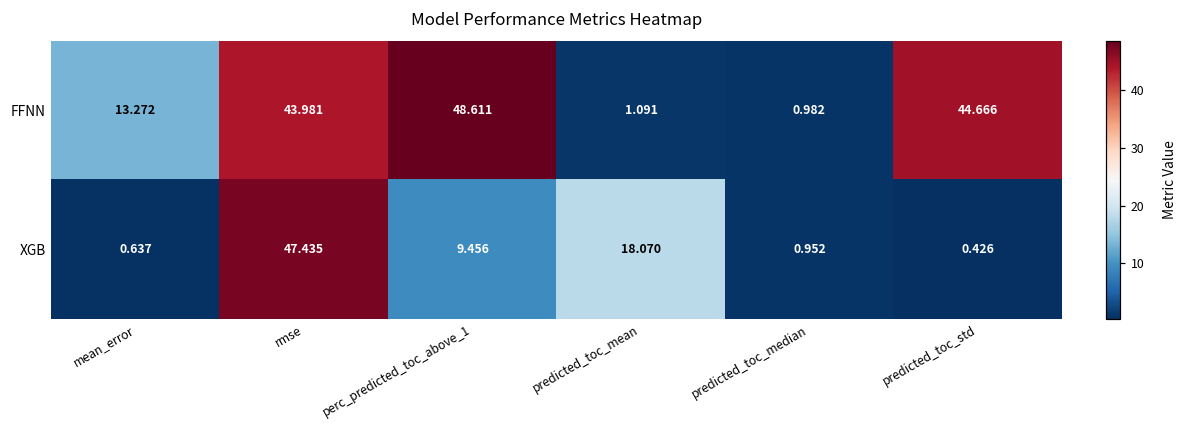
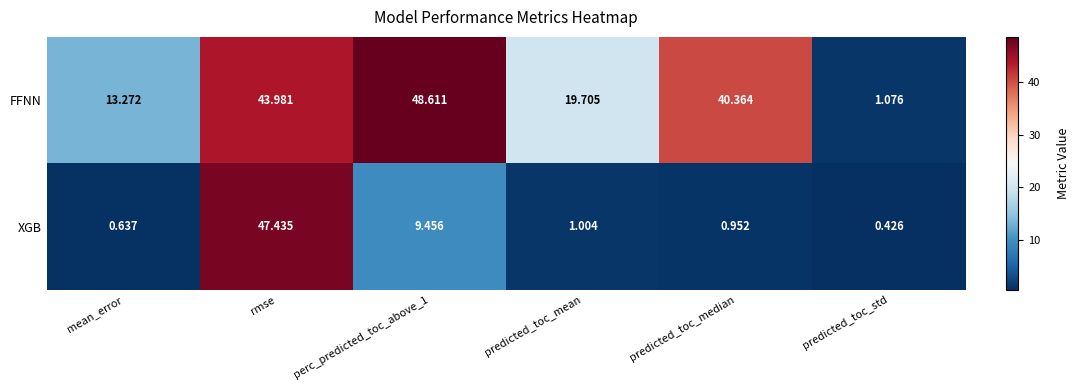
  {
    "FFNN": {
      "mean_error": 13.272,
      "rmse": 43.981,
      "perc_predicted_toc_above_1": 48.611,
-     "predicted_toc_mean": 1.091,
-     "predicted_toc_median": 0.982,
-     "predicted_toc_std": 44.666
+     "predicted_toc_mean": 19.705,
+     "predicted_toc_median": 40.364,
+     "predicted_toc_std": 1.076
    },
    "XGB": {
      "mean_error": 0.637,
      "rmse": 47.435,
      "perc_predicted_toc_above_1": 9.456,
-     "predicted_toc_mean": 18.070,
+     "predicted_toc_mean": 1.004,
      "predicted_toc_median": 0.952,
      "predicted_toc_std": 0.426
    }
  }
